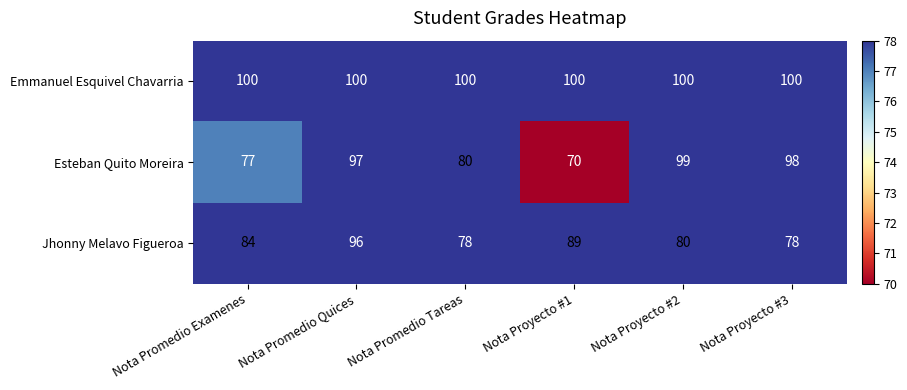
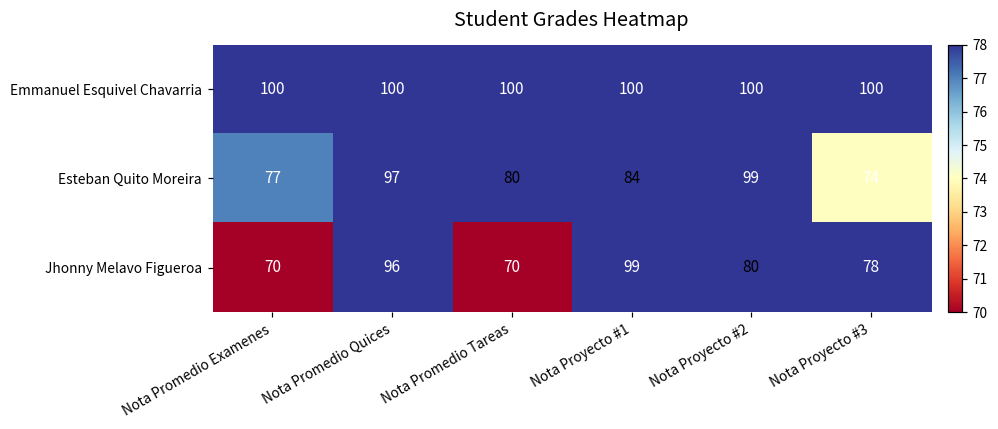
  {
    "Emmanuel Esquivel Chavarria": {
      "Nota Promedio Examenes": 100,
      "Nota Promedio Quices": 100,
      "Nota Promedio Tareas": 100,
      "Nota Proyecto #1": 100,
      "Nota Proyecto #2": 100,
      "Nota Proyecto #3": 100
    },
    "Esteban Quito Moreira": {
      "Nota Promedio Examenes": 77,
      "Nota Promedio Quices": 97,
      "Nota Promedio Tareas": 80,
-     "Nota Proyecto #1": 70,
+     "Nota Proyecto #1": 84,
      "Nota Proyecto #2": 99,
-     "Nota Proyecto #3": 98
+     "Nota Proyecto #3": 74
    },
    "Jhonny Melavo Figueroa": {
-     "Nota Promedio Examenes": 84,
+     "Nota Promedio Examenes": 70,
      "Nota Promedio Quices": 96,
-     "Nota Promedio Tareas": 78,
-     "Nota Proyecto #1": 89,
+     "Nota Promedio Tareas": 70,
+     "Nota Proyecto #1": 99,
      "Nota Proyecto #2": 80,
      "Nota Proyecto #3": 78
    }
  }
